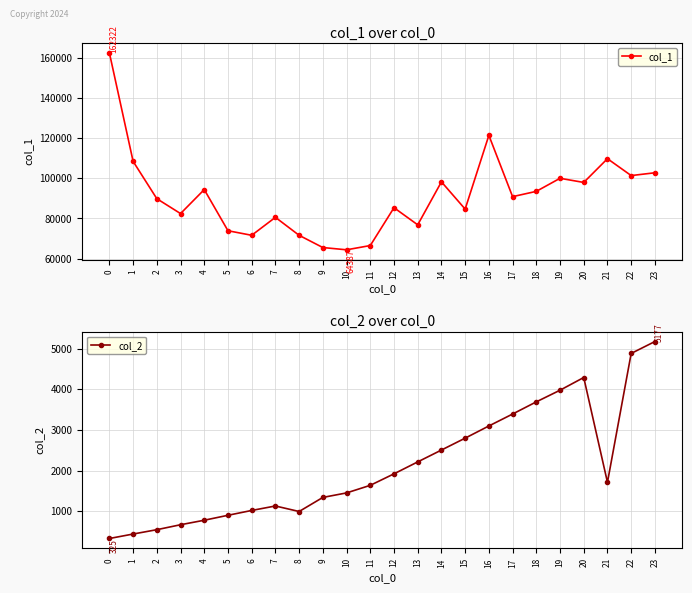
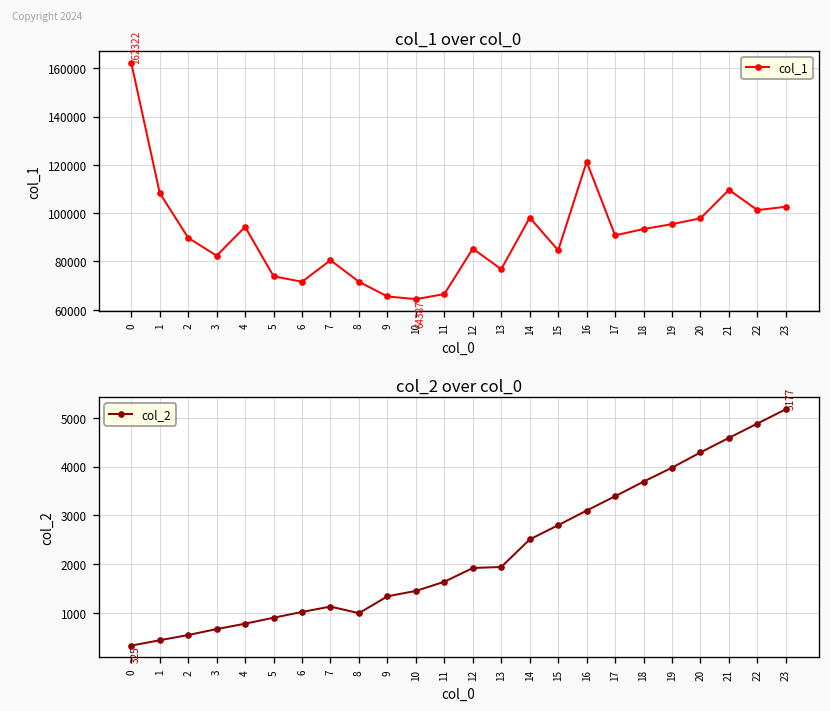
  {
    "col_1 over col_0": {
      "1": 108000,
      "2": 90000,
      "3": 82000,
      "4": 94000,
      "5": 74000,
      "6": 72000,
      "7": 81000,
      "8": 72000,
      "9": 66000,
      "11": 67000,
      "12": 85000,
      "13": 77000,
      "14": 98000,
      "15": 85000,
      "16": 121000,
      "17": 91000,
      "18": 93000,
-     "19": 100000,
+     "19": 95000,
      "20": 98000,
      "21": 110000,
      "22": 101000,
      "23": 103000
    },
    "col_2 over col_0": {
      "1": 400,
      "2": 500,
      "3": 700,
      "4": 800,
      "5": 900,
      "6": 1000,
      "7": 1100,
      "8": 1000,
      "9": 1300,
      "10": 1400,
      "11": 1600,
      "12": 1900,
-     "13": 2200,
+     "13": 1900,
      "14": 2500,
      "15": 2800,
      "16": 3100,
      "17": 3400,
      "18": 3700,
      "19": 4000,
      "20": 4300,
-     "21": 1700,
+     "21": 4600,
      "22": 4900
    }
  }
